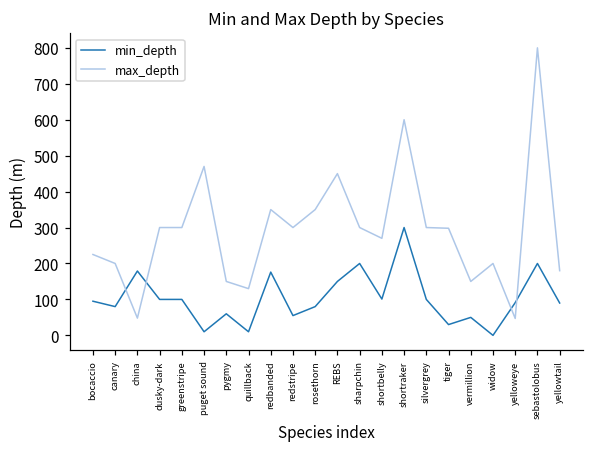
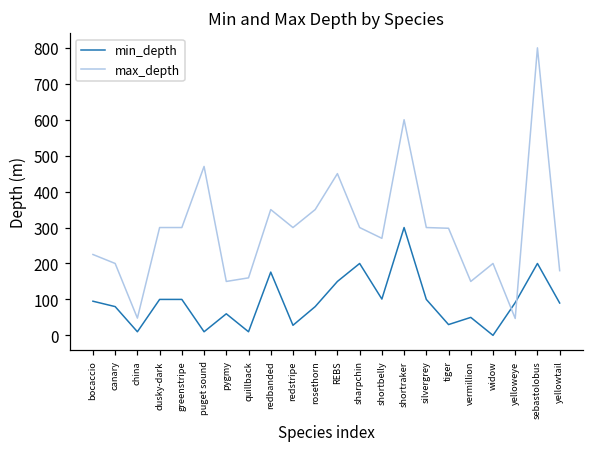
  {
    "min_depth": {
      "bocaccio": 100,
      "canary": 80,
-     "china": 180,
+     "china": 10,
      "dusky-dark": 100,
      "greenstripe": 100,
      "puget sound": 10,
      "pygmy": 60,
      "quillback": 10,
      "redbanded": 180,
-     "redstripe": 60,
+     "redstripe": 30,
      "rosethorn": 80,
      "REBS": 150,
      "sharpchin": 200,
      "shortbelly": 100,
      "shortraker": 300,
      "silvergrey": 100,
      "tiger": 30,
      "vermillion": 50,
      "widow": 0,
      "yelloweye": 90,
      "sebastolobus": 200,
      "yellowtail": 90
    },
    "max_depth": {
      "bocaccio": 230,
      "canary": 200,
      "china": 50,
      "dusky-dark": 300,
      "greenstripe": 300,
      "puget sound": 470,
      "pygmy": 150,
-     "quillback": 130,
+     "quillback": 160,
      "redbanded": 350,
      "redstripe": 300,
      "rosethorn": 350,
      "REBS": 450,
      "sharpchin": 300,
      "shortbelly": 270,
      "shortraker": 600,
      "silvergrey": 300,
      "tiger": 300,
      "vermillion": 150,
      "widow": 200,
      "yelloweye": 50,
      "sebastolobus": 800,
      "yellowtail": 180
    }
  }
